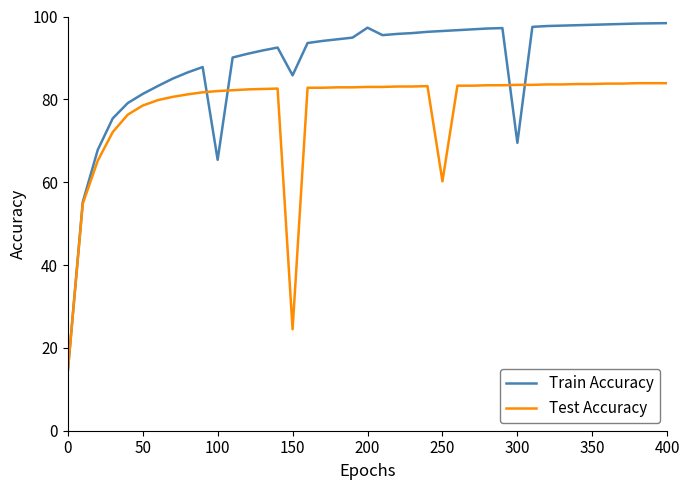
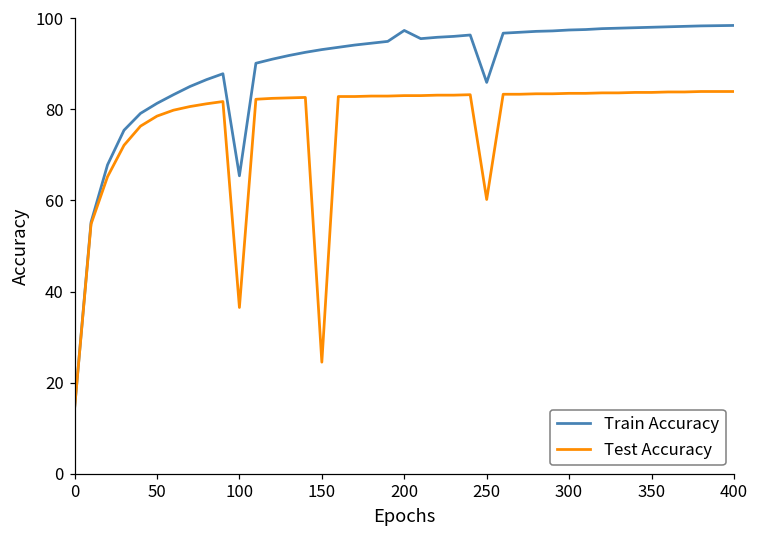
  {
    "Train Accuracy": {
      "50": 81,
      "100": 65,
-     "150": 86,
+     "150": 93,
      "200": 97,
-     "250": 97,
-     "300": 70,
+     "250": 86,
+     "300": 97,
      "350": 98,
      "400": 98
    },
    "Test Accuracy": {
      "50": 79,
-     "100": 82,
+     "100": 37,
      "150": 25,
      "200": 83,
      "250": 60,
      "300": 84,
      "350": 84,
      "400": 84
    }
  }
